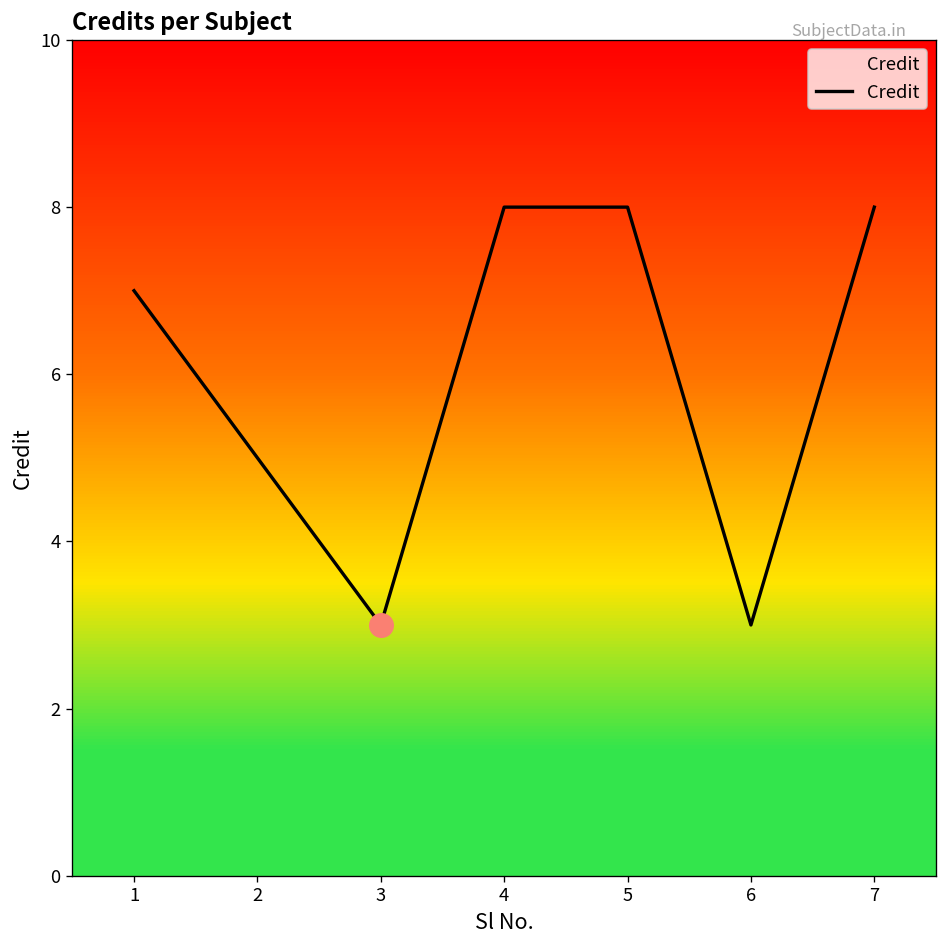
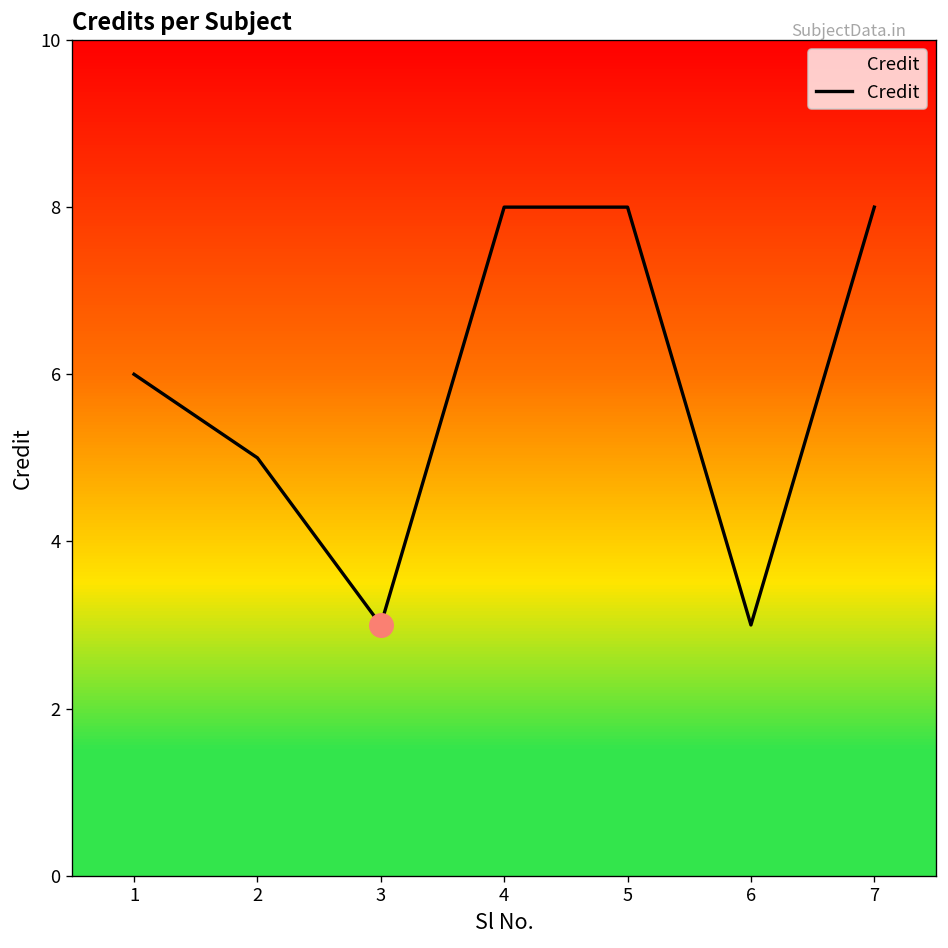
  {
    "Credit": {
-     "1": 7,
+     "1": 6,
      "2": 5,
      "4": 8,
      "5": 8,
      "6": 3,
      "7": 8
    }
  }
